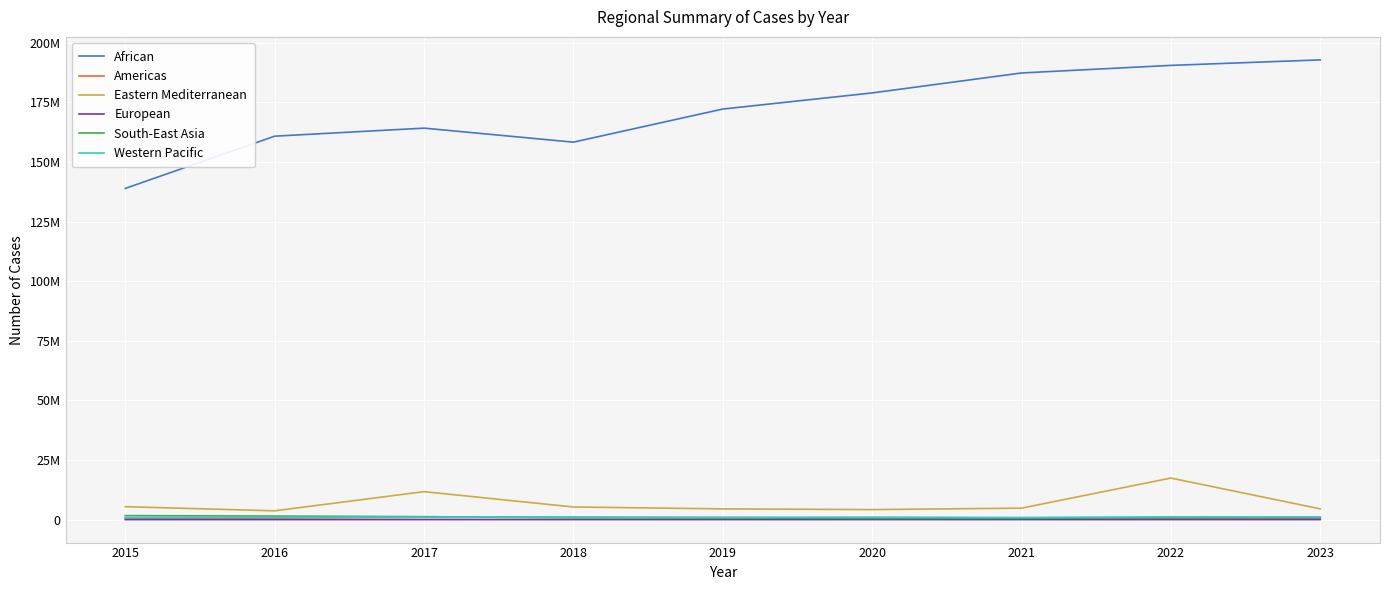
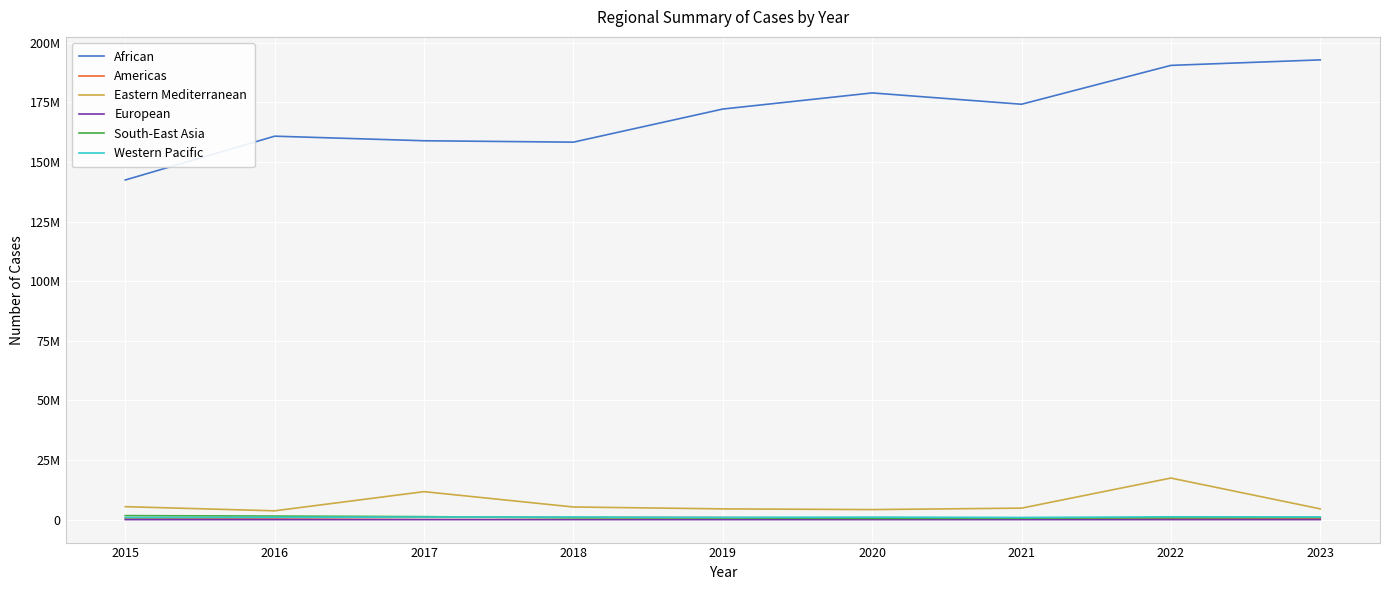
  {
    "African": {
-     "2015": 139000000,
+     "2015": 142000000,
      "2016": 161000000,
-     "2017": 164000000,
+     "2017": 159000000,
      "2018": 158000000,
      "2019": 172000000,
      "2020": 179000000,
-     "2021": 187000000,
+     "2021": 174000000,
      "2022": 191000000,
      "2023": 193000000
    },
    "Eastern Mediterranean": {
      "2015": 5000000,
      "2016": 4000000,
      "2017": 12000000,
      "2018": 5000000,
      "2019": 4000000,
      "2020": 4000000,
      "2021": 5000000,
      "2022": 17000000,
      "2023": 5000000
    }
  }
